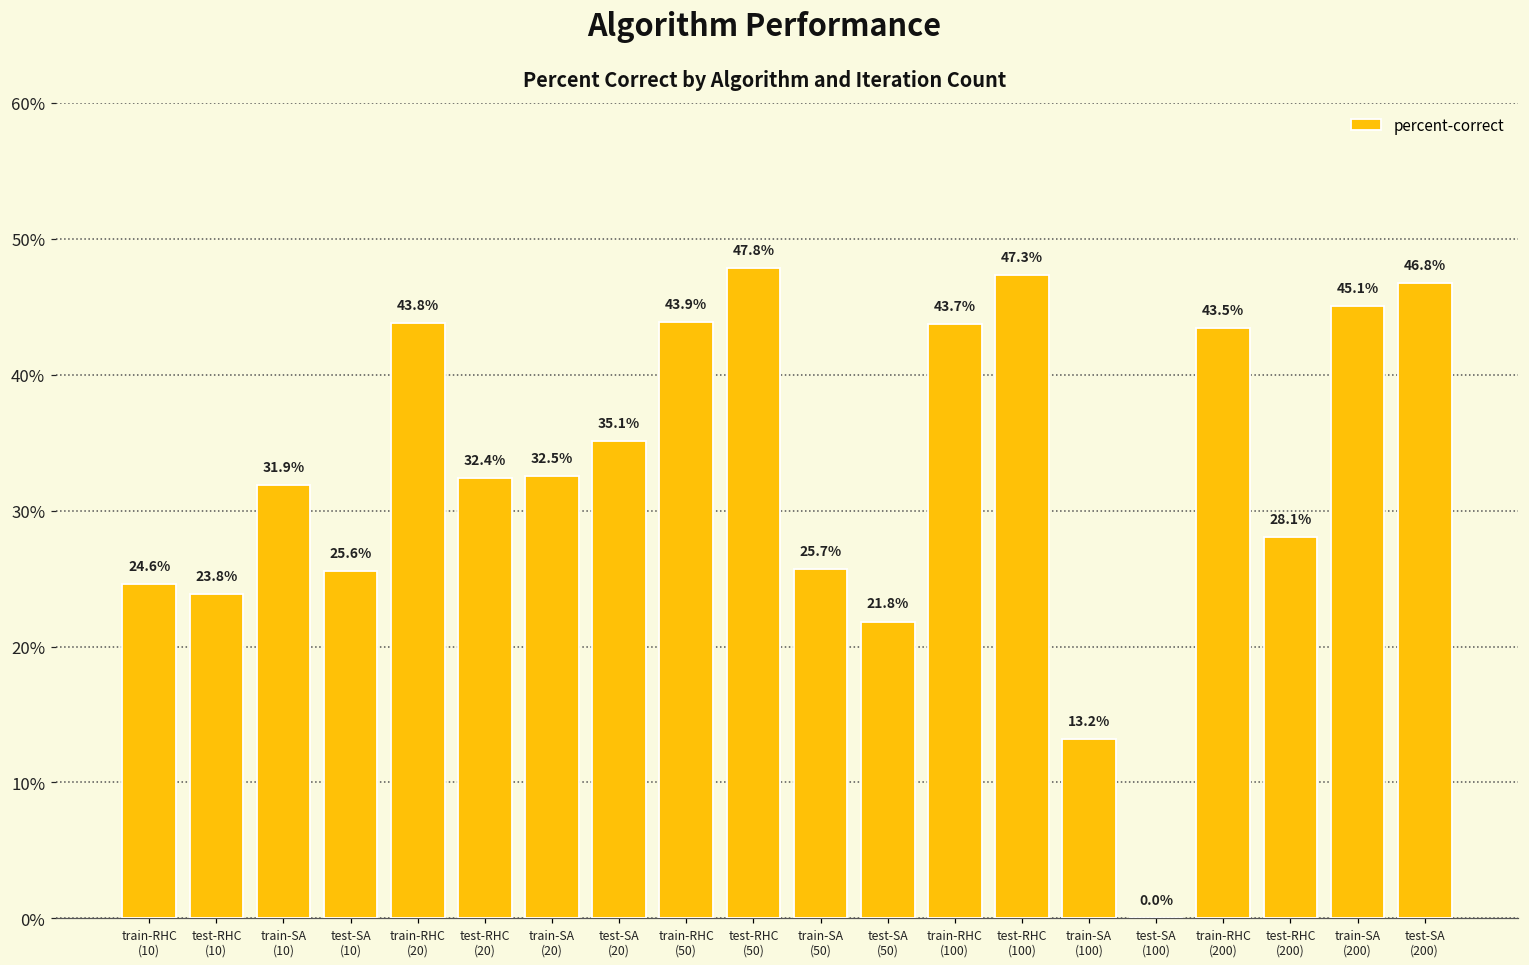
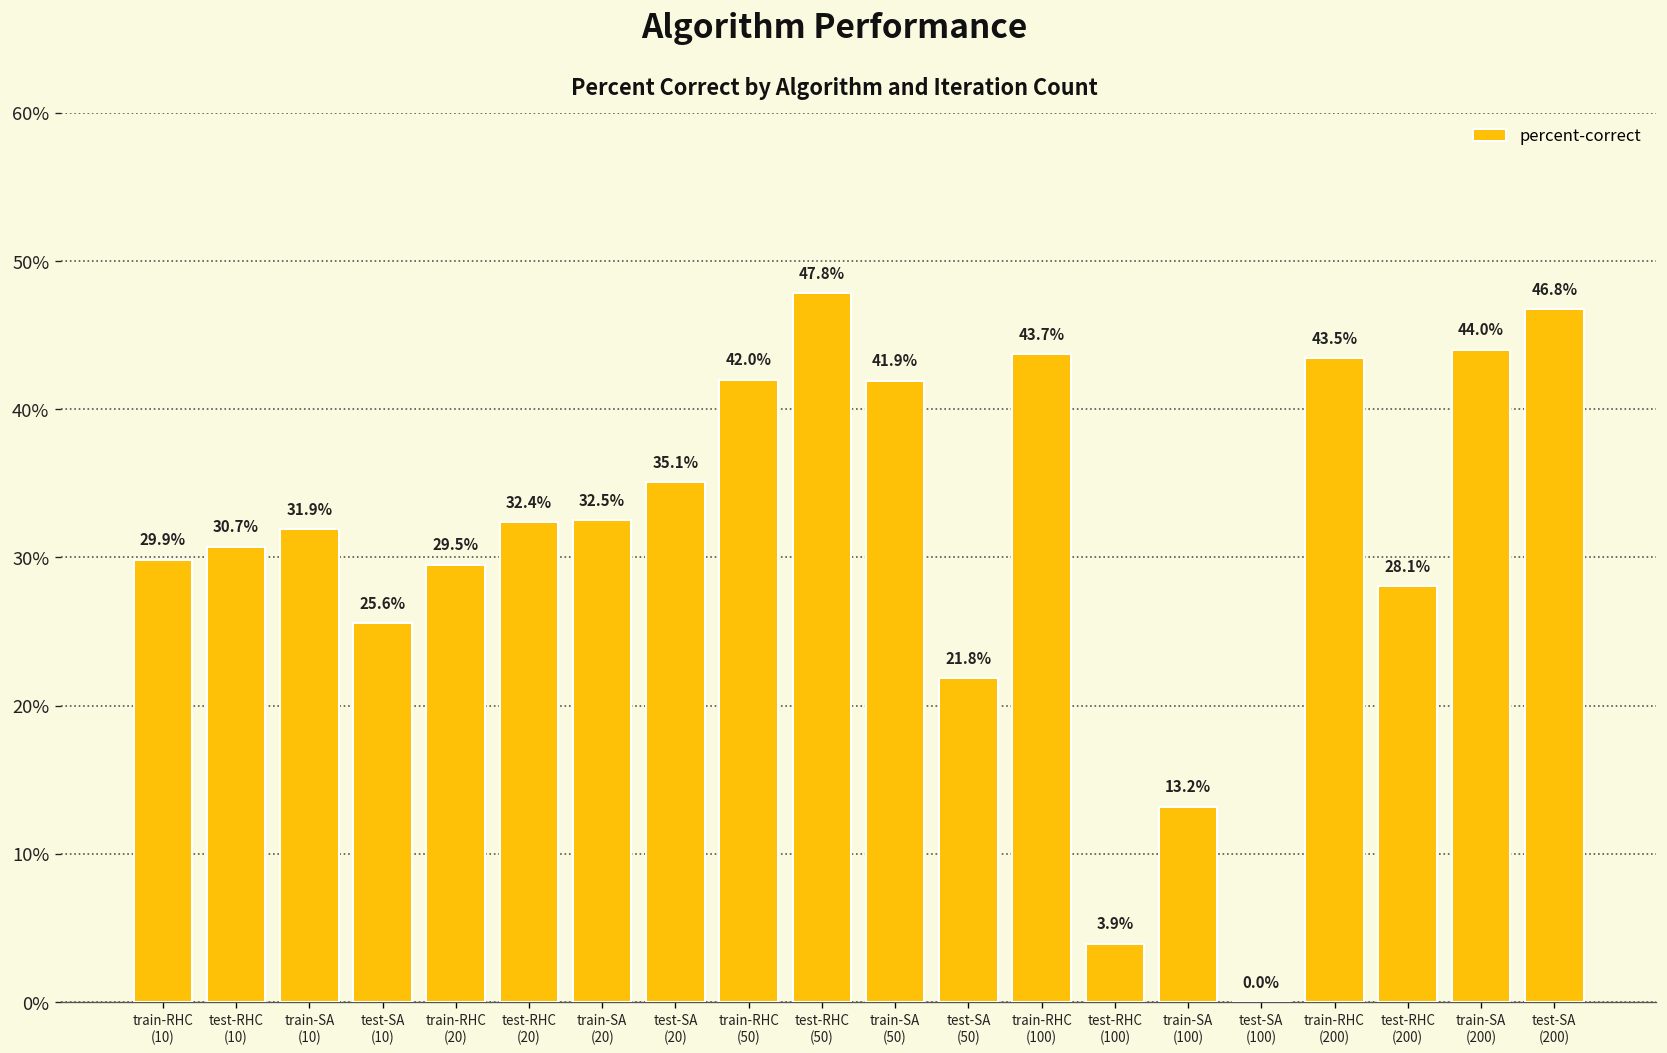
  {
-   "train-RHC (10)": "24.6%",
-   "test-RHC (10)": "23.8%",
+   "train-RHC (10)": "29.9%",
+   "test-RHC (10)": "30.7%",
    "train-SA (10)": "31.9%",
    "test-SA (10)": "25.6%",
-   "train-RHC (20)": "43.8%",
+   "train-RHC (20)": "29.5%",
    "test-RHC (20)": "32.4%",
    "train-SA (20)": "32.5%",
    "test-SA (20)": "35.1%",
-   "train-RHC (50)": "43.9%",
+   "train-RHC (50)": "42.0%",
    "test-RHC (50)": "47.8%",
-   "train-SA (50)": "25.7%",
+   "train-SA (50)": "41.9%",
    "test-SA (50)": "21.8%",
    "train-RHC (100)": "43.7%",
-   "test-RHC (100)": "47.3%",
+   "test-RHC (100)": "3.9%",
    "train-SA (100)": "13.2%",
    "test-SA (100)": "0.0%",
    "train-RHC (200)": "43.5%",
    "test-RHC (200)": "28.1%",
-   "train-SA (200)": "45.1%",
+   "train-SA (200)": "44.0%",
    "test-SA (200)": "46.8%"
  }
